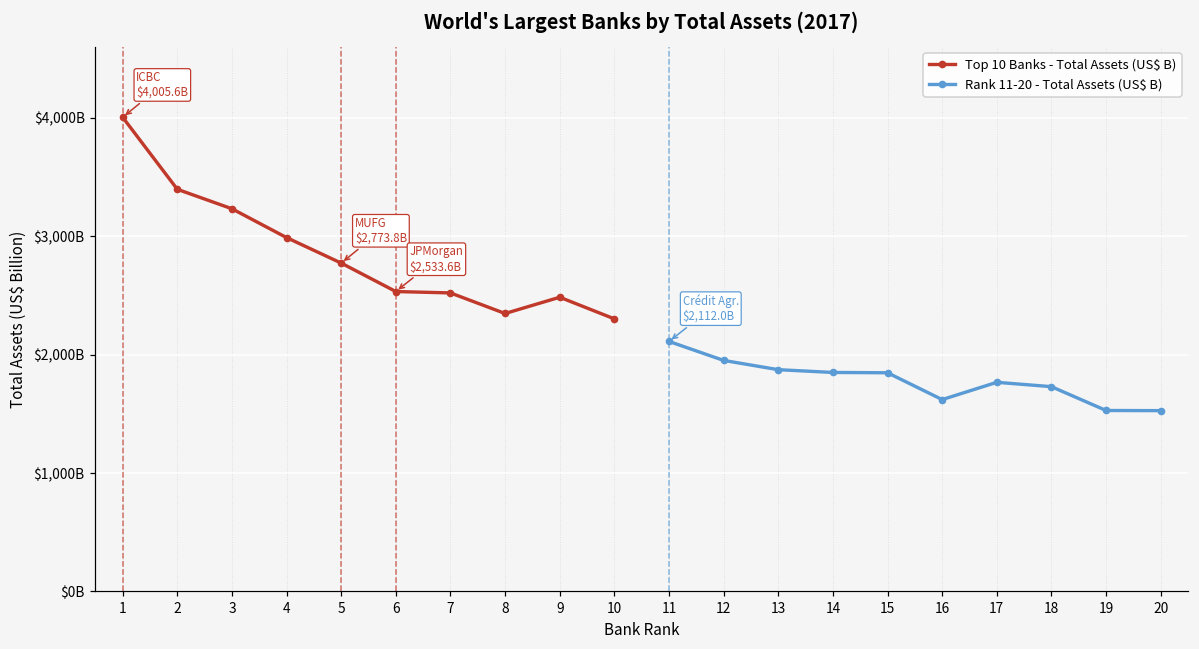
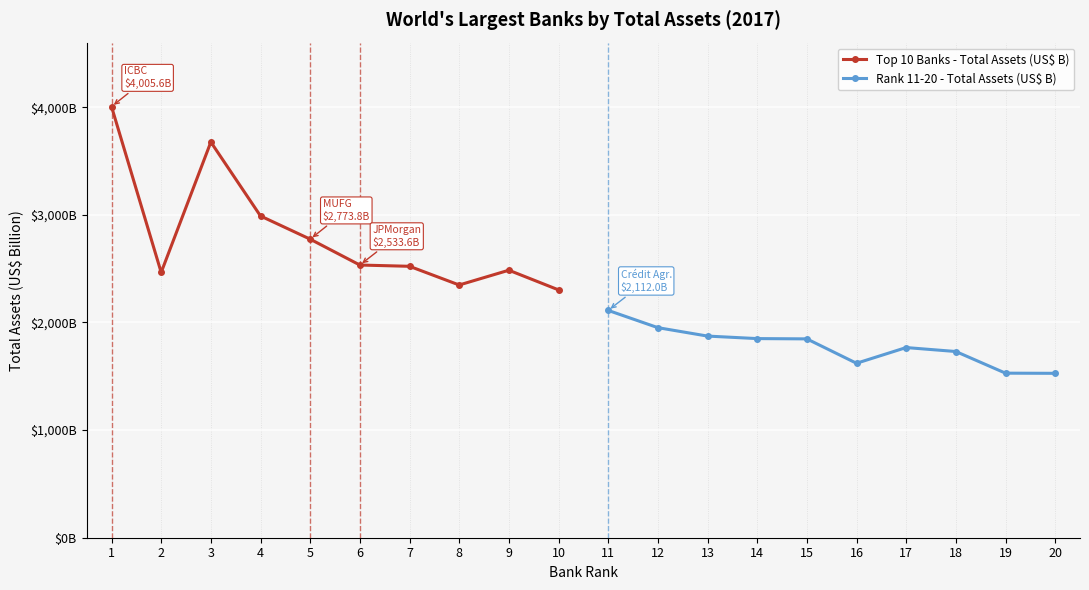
  {
    "Top 10 Banks - Total Assets (US$ B)": {
-     "2": "$3,400,000,000,000",
-     "3": "$3,230,000,000,000",
+     "2": "$2,460,000,000,000",
+     "3": "$3,680,000,000,000",
      "4": "$2,990,000,000,000",
      "8": "$2,350,000,000,000",
      "9": "$2,490,000,000,000",
      "10": "$2,300,000,000,000"
    },
    "Rank 11-20 - Total Assets (US$ B)": {
      "12": "$1,950,000,000,000",
      "13": "$1,870,000,000,000",
      "14": "$1,850,000,000,000",
      "15": "$1,850,000,000,000",
      "16": "$1,620,000,000,000",
      "17": "$1,770,000,000,000",
      "18": "$1,730,000,000,000",
      "19": "$1,530,000,000,000",
      "20": "$1,530,000,000,000"
    }
  }
